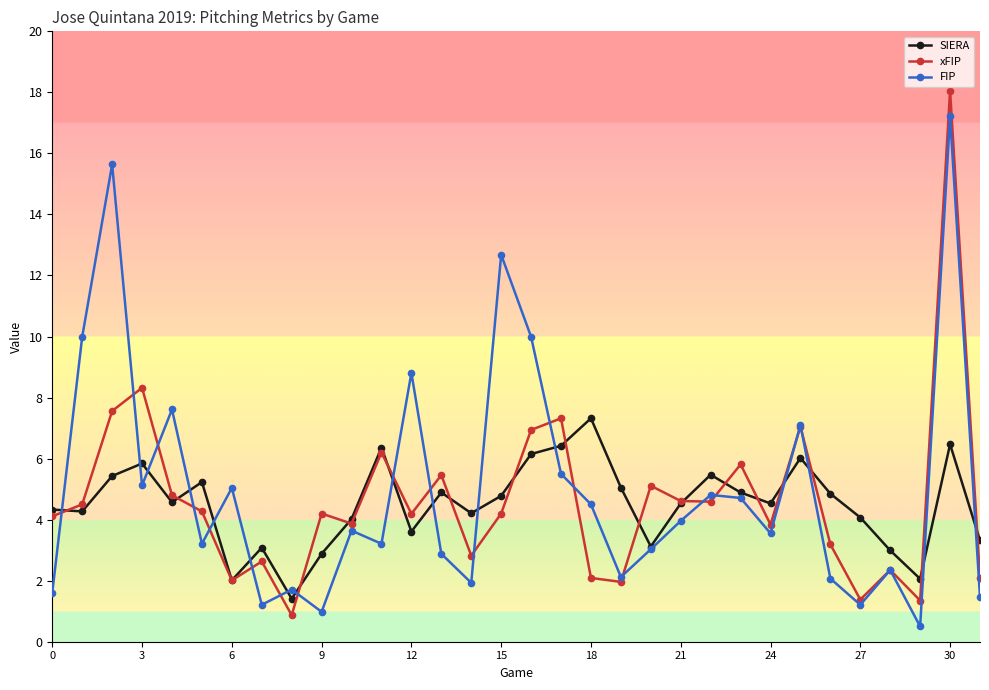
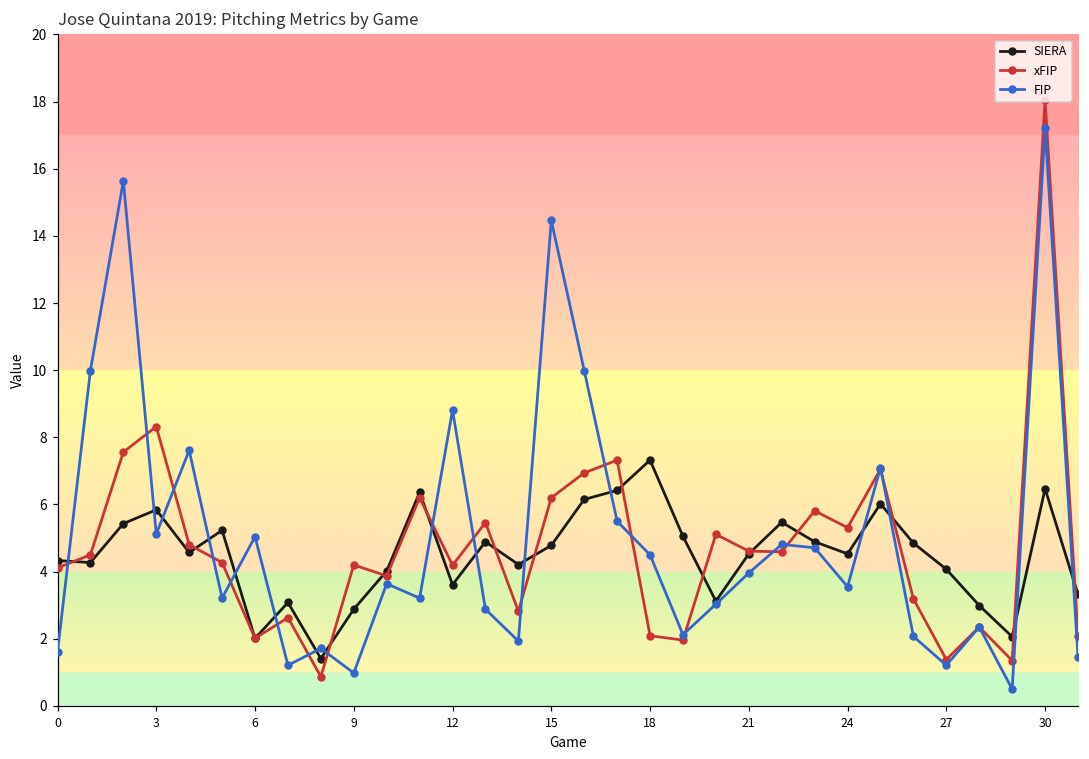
  {
    "SIERA": {
      "0": 4.3,
      "3": 5.8,
      "9": 2.9,
      "12": 3.6,
      "15": 4.8,
      "18": 7.3,
      "24": 4.5,
      "27": 4.1,
      "30": 6.5
    },
    "xFIP": {
      "0": 4.1,
      "3": 8.3,
      "9": 4.2,
      "12": 4.2,
-     "15": 4.2,
+     "15": 6.2,
      "18": 2.1,
-     "24": 3.8,
+     "24": 5.3,
      "27": 1.4,
      "30": 18.1
    },
    "FIP": {
      "0": 1.6,
      "3": 5.1,
      "6": 5.0,
      "9": 1.0,
      "12": 8.8,
-     "15": 12.7,
+     "15": 14.5,
      "18": 4.5,
      "21": 4.0,
      "24": 3.6,
      "27": 1.2,
      "30": 17.2
    }
  }
